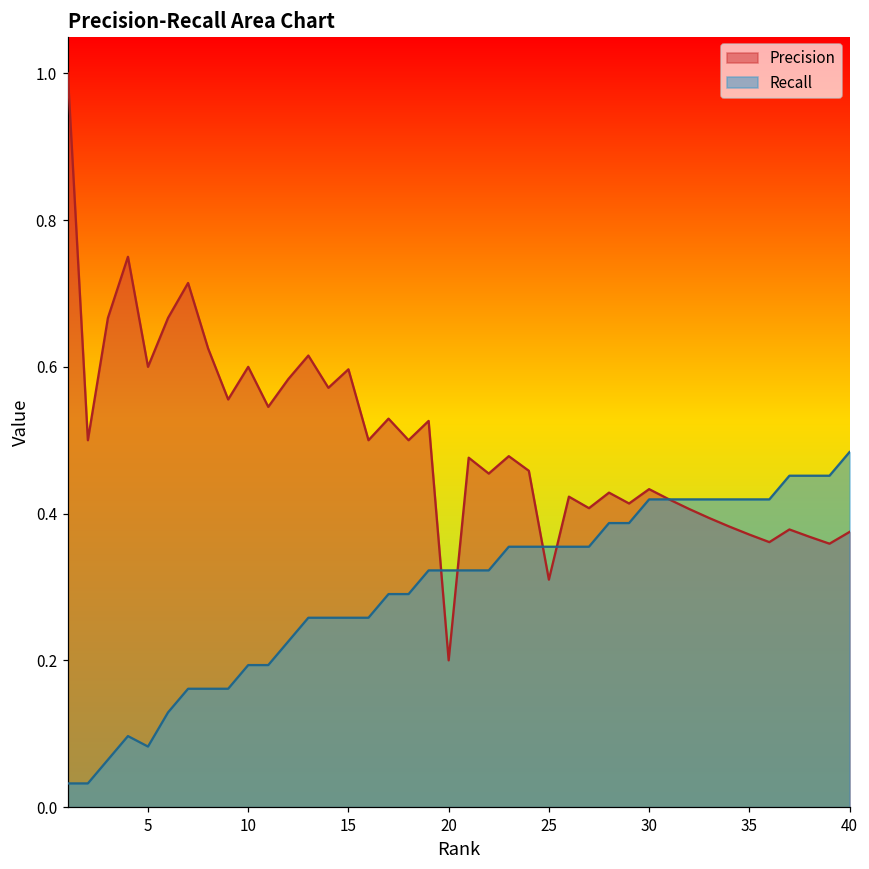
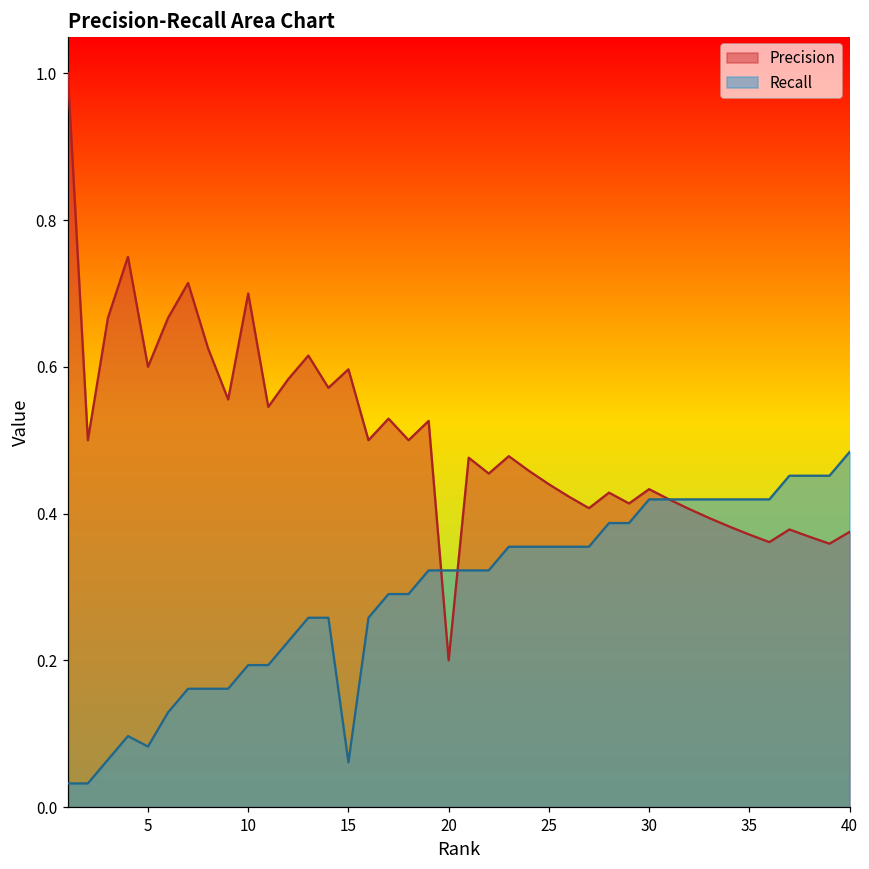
  {
    "Precision": {
      "5": 0.60,
-     "10": 0.6,
+     "10": 0.7,
      "15": 0.60,
      "20": 0.20,
-     "25": 0.31,
+     "25": 0.44,
      "30": 0.43,
      "35": 0.37,
      "40": 0.38
    },
    "Recall": {
      "5": 0.08,
      "10": 0.19,
-     "15": 0.26,
+     "15": 0.06,
      "20": 0.32,
      "25": 0.35,
      "30": 0.42,
      "35": 0.42,
      "40": 0.48
    }
  }
